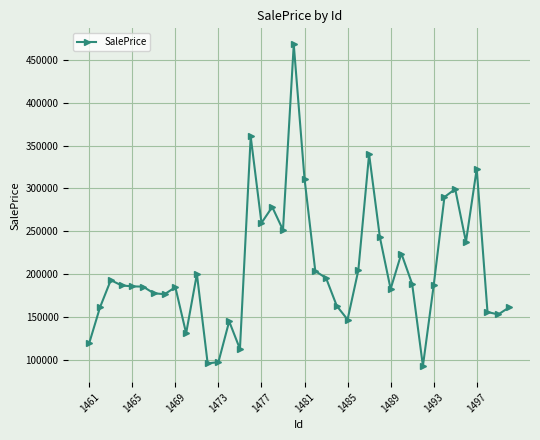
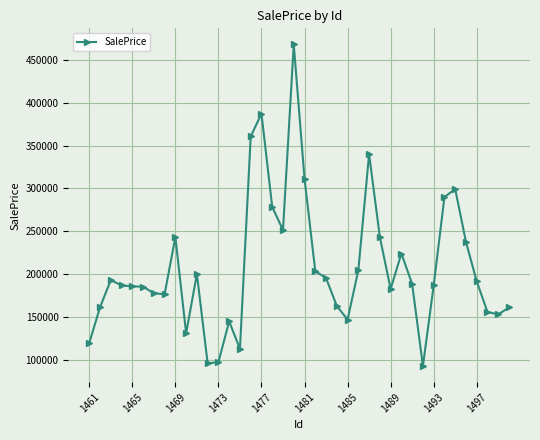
  {
    "1461": 120000,
    "1465": 190000,
-   "1469": 180000,
+   "1469": 240000,
    "1473": 100000,
-   "1477": 260000,
+   "1477": 390000,
    "1481": 310000,
    "1485": 150000,
    "1489": 180000,
    "1493": 190000,
-   "1497": 320000
+   "1497": 190000
  }
